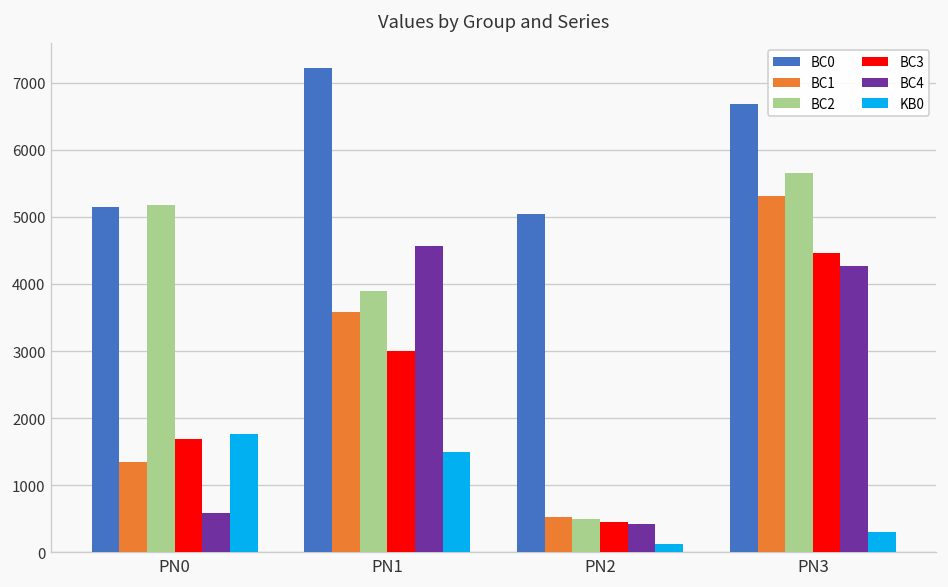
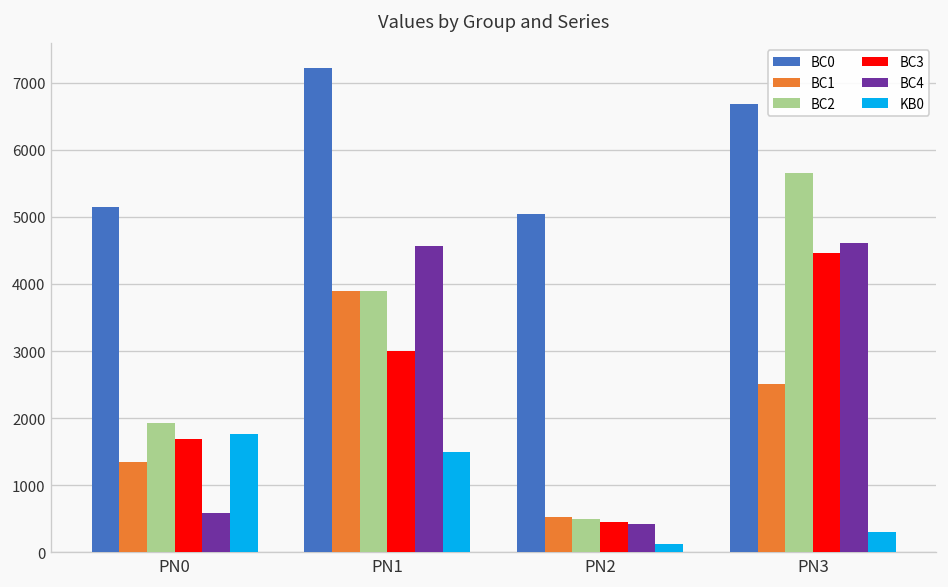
  {
    "BC0": {
      "PN0": 5100,
      "PN1": 7200,
      "PN2": 5000,
      "PN3": 6700
    },
    "BC1": {
      "PN0": 1300,
-     "PN1": 3600,
+     "PN1": 3900,
      "PN2": 500,
-     "PN3": 5300
+     "PN3": 2500
    },
    "BC2": {
-     "PN0": 5200,
+     "PN0": 1900,
      "PN1": 3900,
      "PN2": 500,
      "PN3": 5700
    },
    "BC3": {
      "PN0": 1700,
      "PN1": 3000,
      "PN2": 400,
      "PN3": 4500
    },
    "BC4": {
      "PN0": 600,
      "PN1": 4600,
      "PN2": 400,
-     "PN3": 4300
+     "PN3": 4600
    },
    "KB0": {
      "PN0": 1800,
      "PN1": 1500,
      "PN2": 100,
      "PN3": 300
    }
  }
